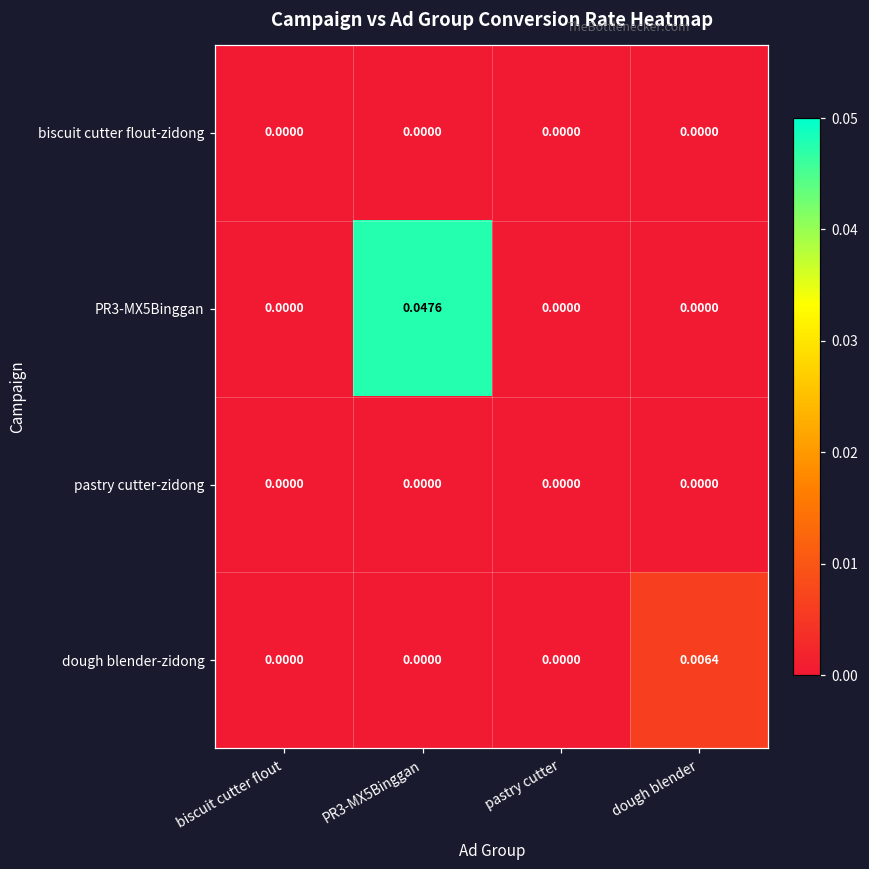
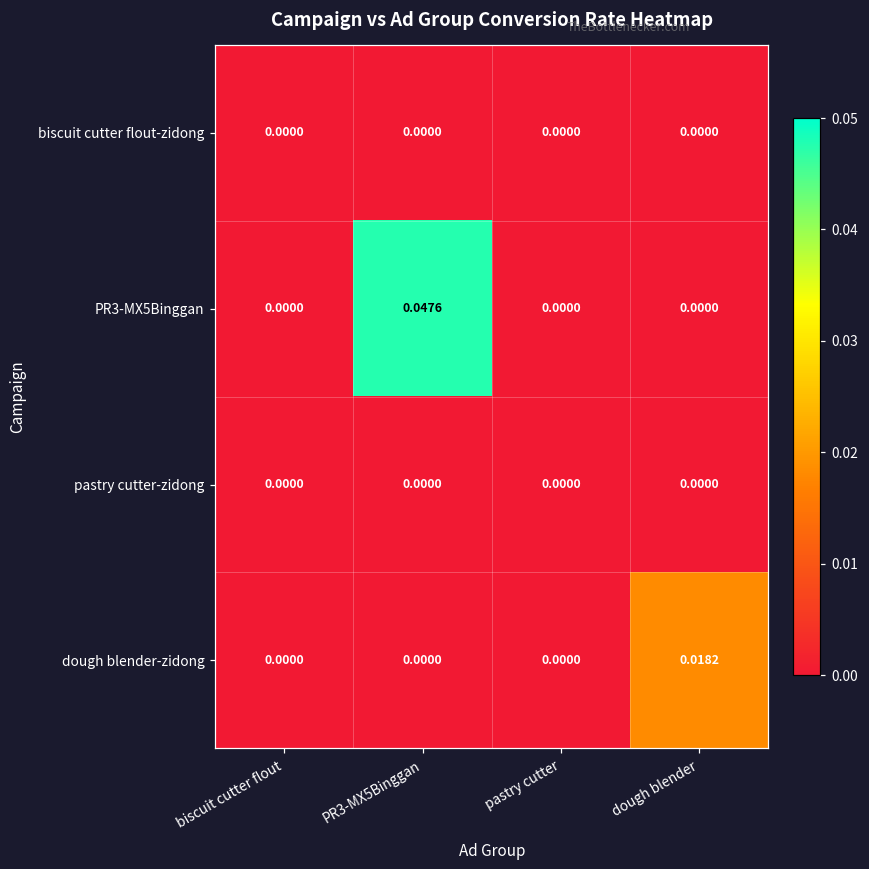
  {
    "biscuit cutter flout-zidong": {
      "biscuit cutter flout": 0.0000,
      "PR3-MX5Binggan": 0.0000,
      "pastry cutter": 0.0000,
      "dough blender": 0.0000
    },
    "PR3-MX5Binggan": {
      "biscuit cutter flout": 0.0000,
      "PR3-MX5Binggan": 0.0476,
      "pastry cutter": 0.0000,
      "dough blender": 0.0000
    },
    "pastry cutter-zidong": {
      "biscuit cutter flout": 0.0000,
      "PR3-MX5Binggan": 0.0000,
      "pastry cutter": 0.0000,
      "dough blender": 0.0000
    },
    "dough blender-zidong": {
      "biscuit cutter flout": 0.0000,
      "PR3-MX5Binggan": 0.0000,
      "pastry cutter": 0.0000,
-     "dough blender": 0.0064
+     "dough blender": 0.0182
    }
  }
